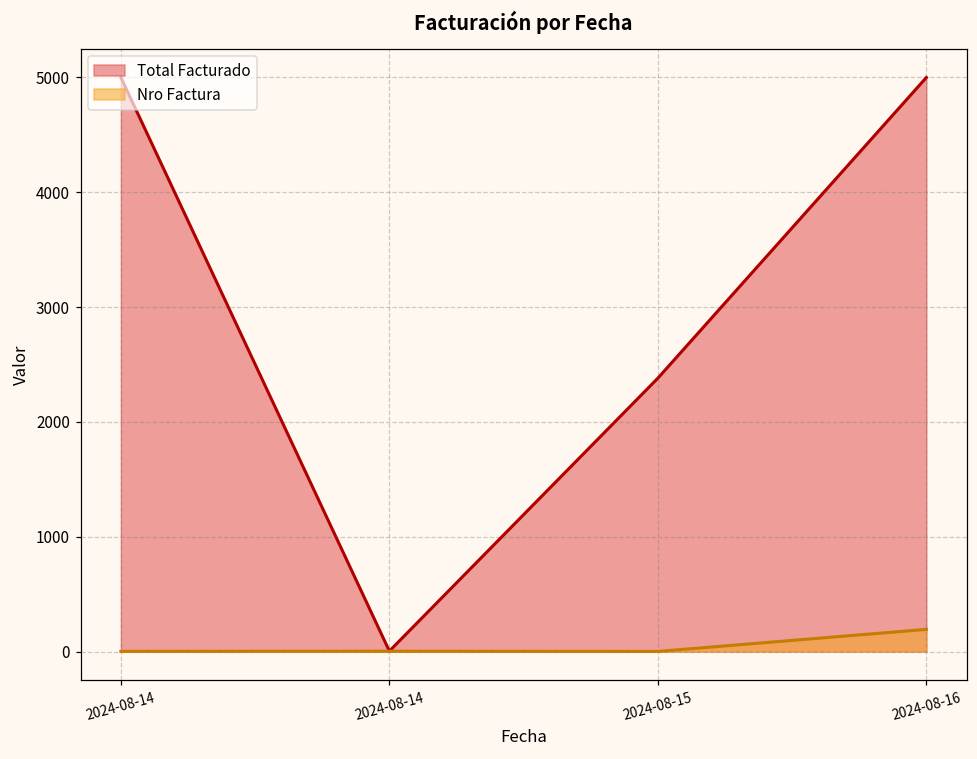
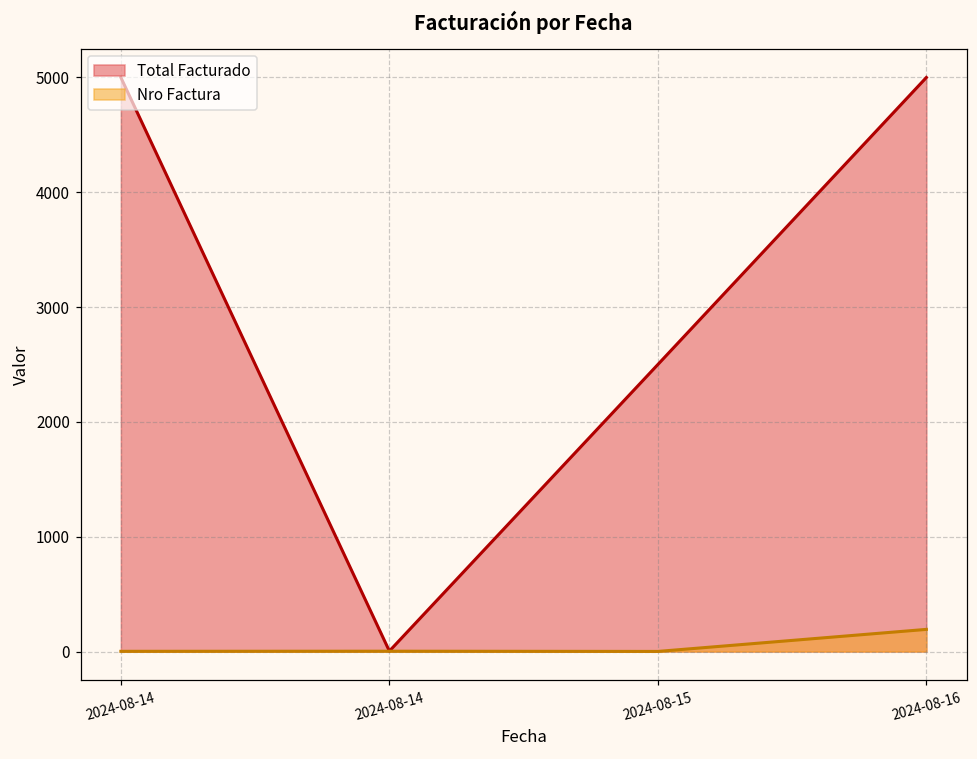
  {
    "Total Facturado": {
-     "2024-08-15": 2380,
+     "2024-08-15": 2500,
      "2024-08-16": 5000
    },
    "Nro Factura": {
      "2024-08-15": 0,
      "2024-08-16": 190
    }
  }
